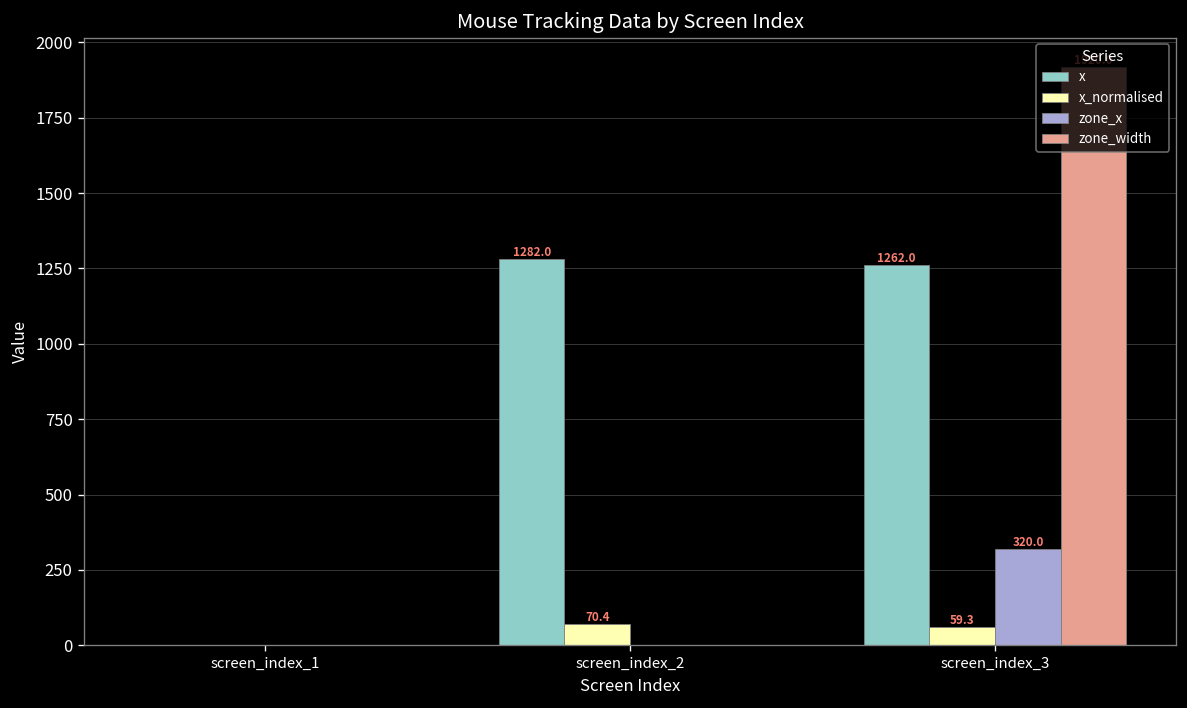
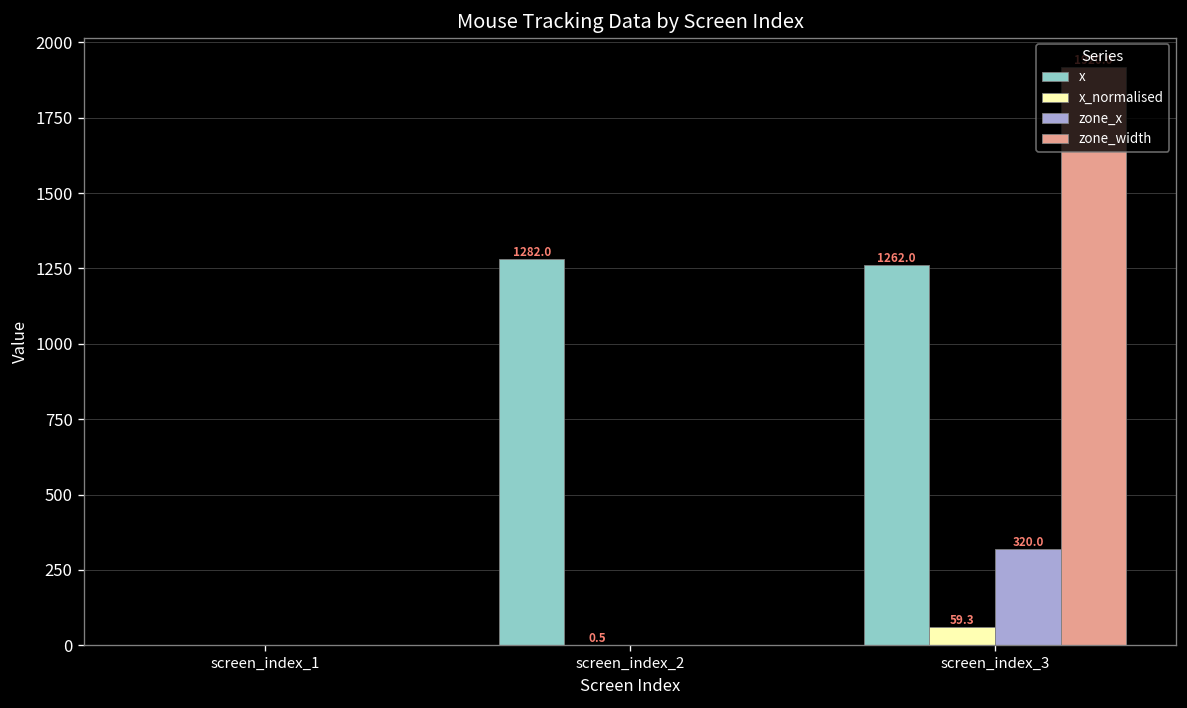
  {
    "x_normalised": {
-     "screen_index_2": 70.4,
+     "screen_index_2": 0.5,
      "screen_index_3": 59.3
    },
    "zone_width": {
      "screen_index_1": 0,
      "screen_index_2": 0
    }
  }
